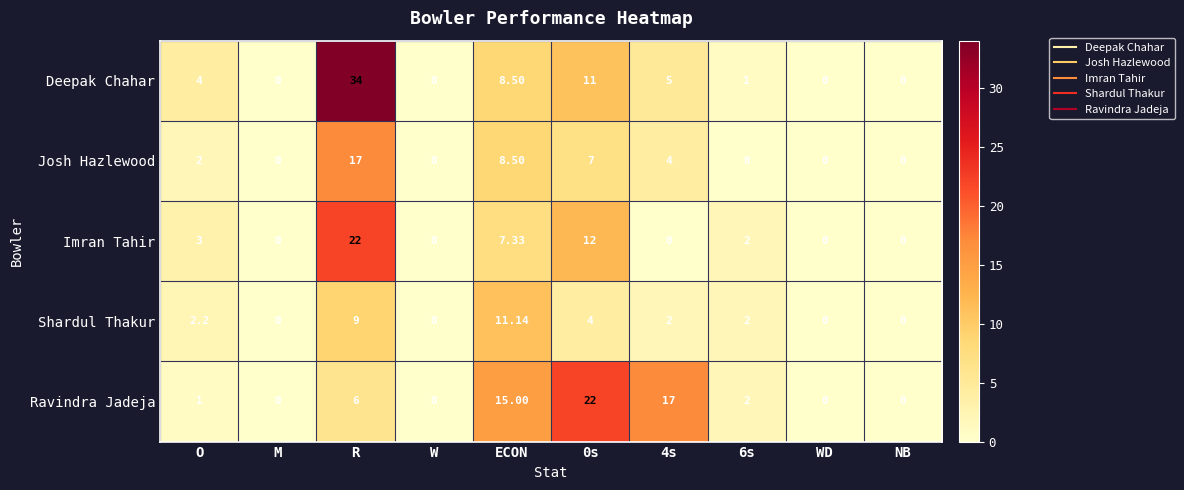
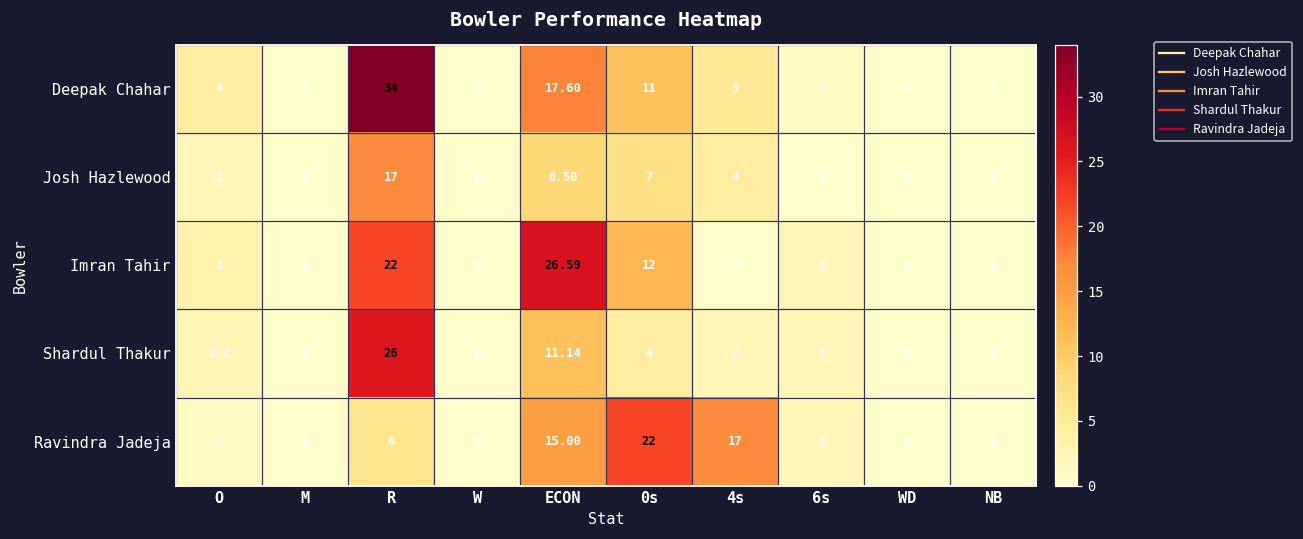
  {
    "Deepak Chahar": {
      "O": 4,
      "M": 0,
      "R": 34,
      "W": 0,
-     "ECON": 8.50,
+     "ECON": 17.60,
      "0s": 11,
      "4s": 5,
      "6s": 1,
      "WD": 0,
      "NB": 0
    },
    "Josh Hazlewood": {
      "O": 2,
      "M": 0,
      "R": 17,
      "W": 0,
      "ECON": 8.50,
      "0s": 7,
      "4s": 4,
      "6s": 0,
      "WD": 0,
      "NB": 0
    },
    "Imran Tahir": {
      "O": 3,
      "M": 0,
      "R": 22,
      "W": 0,
-     "ECON": 7.33,
+     "ECON": 26.59,
      "0s": 12,
      "4s": 0,
      "6s": 2,
      "WD": 0,
      "NB": 0
    },
    "Shardul Thakur": {
      "O": 2.2,
      "M": 0,
-     "R": 9,
+     "R": 26,
      "W": 0,
      "ECON": 11.14,
      "0s": 4,
      "4s": 2,
      "6s": 2,
      "WD": 0,
      "NB": 0
    },
    "Ravindra Jadeja": {
      "O": 1,
      "M": 0,
      "R": 6,
      "W": 0,
      "ECON": 15.00,
      "0s": 22,
      "4s": 17,
      "6s": 2,
      "WD": 0,
      "NB": 0
    }
  }
